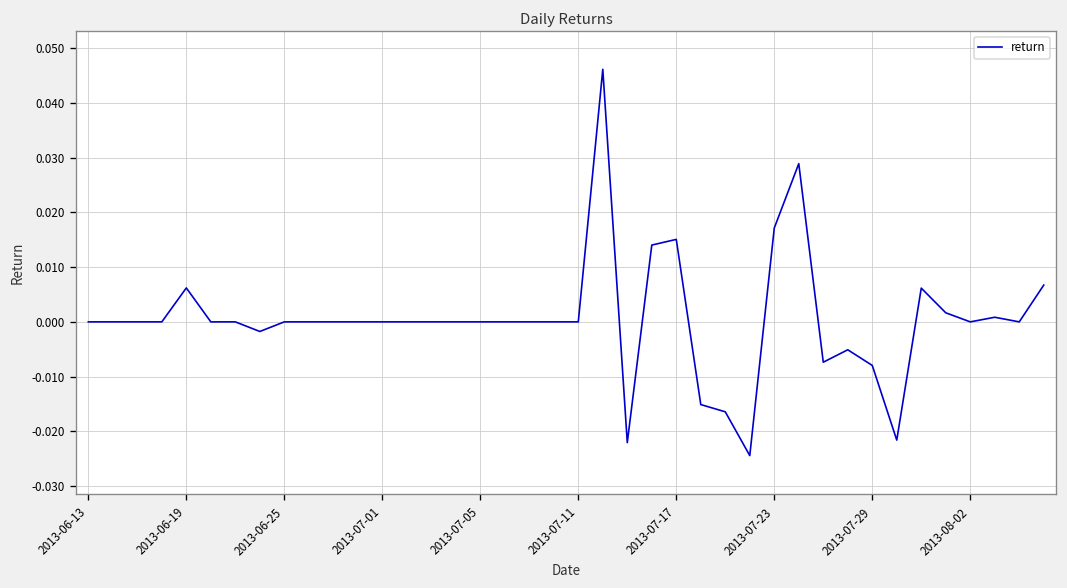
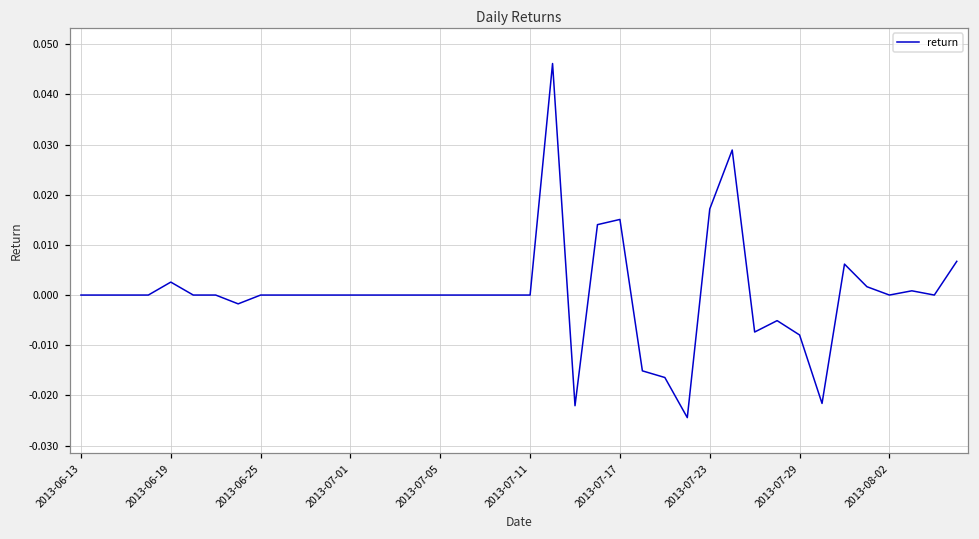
  {
    "2013-06-13": 0.000,
-   "2013-06-19": 0.006,
+   "2013-06-19": 0.003,
    "2013-06-25": 0.000,
    "2013-07-01": 0.000,
    "2013-07-05": 0.000,
    "2013-07-11": 0.000,
    "2013-07-17": 0.015,
    "2013-07-23": 0.017,
    "2013-07-29": -0.008,
    "2013-08-02": 0.000
  }
